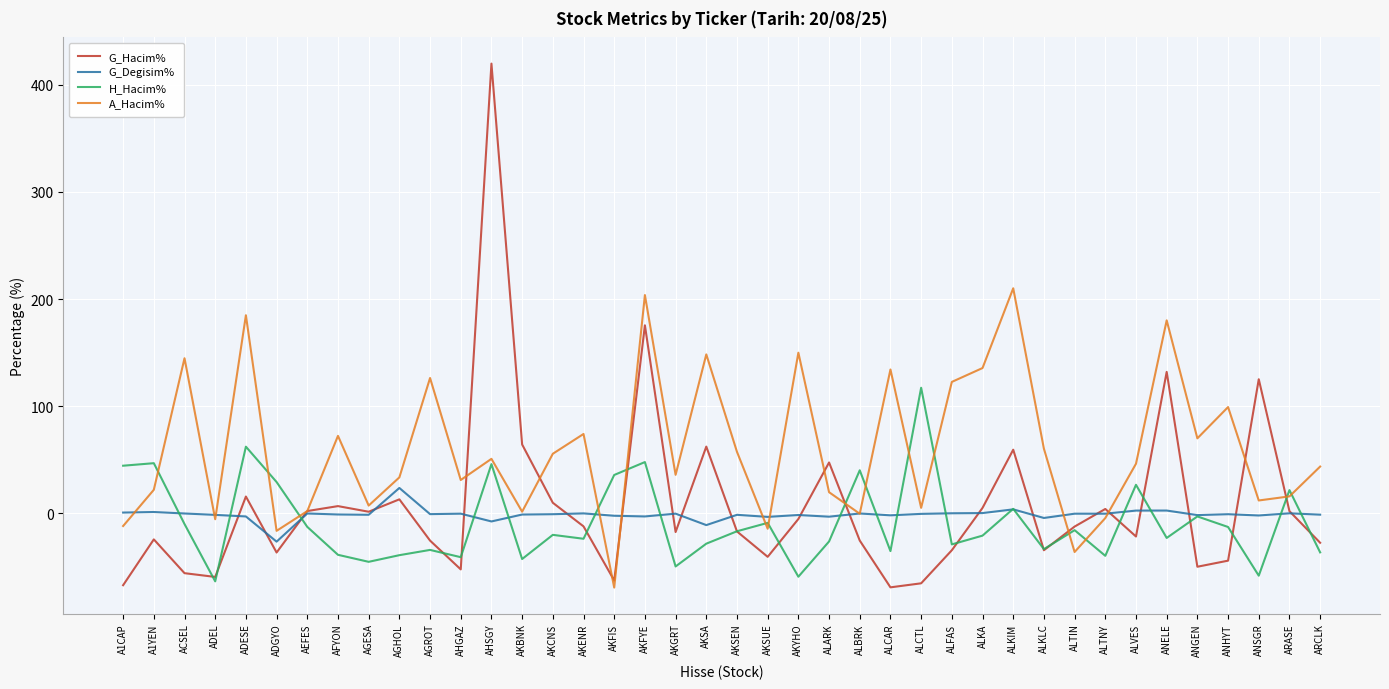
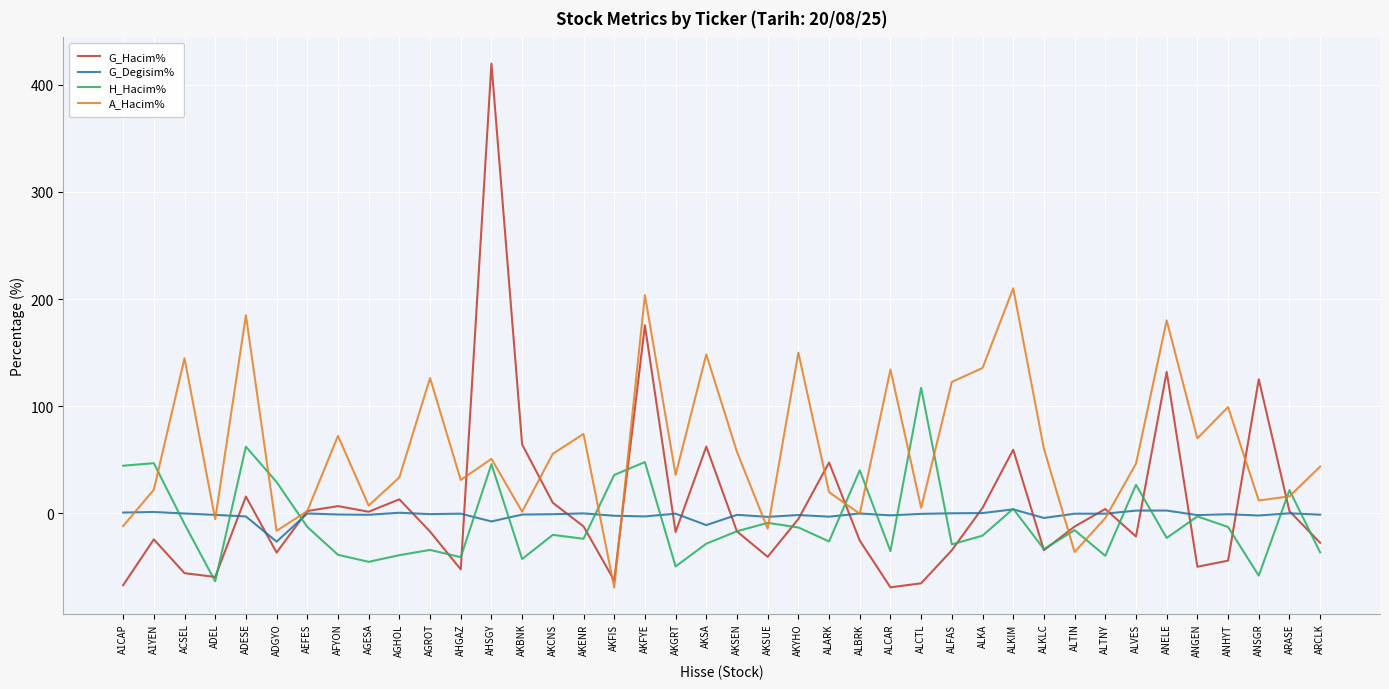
  {
    "G_Hacim%": {
      "A1CAP": -67,
      "A1YEN": -24,
      "ACSEL": -56,
      "ADEL": -59,
      "ADESE": 16,
      "ADGYO": -36,
      "AFYON": 7,
      "AGESA": 2,
      "AGHOL": 13,
-     "AGROT": -25,
+     "AGROT": -17,
      "AHGAZ": -52,
      "AHSGY": 420,
      "AKBNK": 64,
      "AKCNS": 10,
      "AKENR": -12,
      "AKFIS": -63,
      "AKFYE": 175,
      "AKGRT": -17,
      "AKSA": 62,
      "AKSUE": -40,
      "AKYHO": -5,
      "ALARK": 48,
      "ALBRK": -25,
      "ALCAR": -69,
      "ALCTL": -65,
      "ALFAS": -34,
      "ALKA": 5,
      "ALKIM": 59,
      "ALTIN": -12,
      "ALTNY": 4,
      "ALVES": -21,
      "ANELE": 132,
      "ANGEN": -50,
      "ANHYT": -44,
      "ANSGR": 125,
      "ARCLK": -27
    },
    "G_Degisim%": {
      "A1CAP": 1,
      "A1YEN": 1,
      "ACSEL": 0,
      "ADEL": -1,
      "ADESE": -3,
      "ADGYO": -26,
      "AFYON": -1,
      "AGESA": -1,
-     "AGHOL": 24,
+     "AGHOL": 1,
      "AGROT": -1,
      "AHGAZ": 0,
      "AHSGY": -7,
      "AKBNK": -1,
      "AKCNS": -1,
      "AKENR": 0,
      "AKFIS": -2,
      "AKFYE": -3,
      "AKGRT": 0,
      "AKSA": -11,
      "AKSEN": -1,
      "AKSUE": -3,
      "AKYHO": -1,
      "ALARK": -3,
      "ALCAR": -2,
      "ALCTL": 0,
      "ALFAS": 0,
      "ALKA": 0,
      "ALKLC": -4,
      "ALTIN": 0,
      "ALTNY": 0,
      "ALVES": 3,
      "ANELE": 3,
      "ANHYT": -1,
      "ANSGR": -2,
      "ARCLK": -1
    },
    "H_Hacim%": {
      "A1CAP": 45,
      "A1YEN": 47,
      "ACSEL": -10,
      "ADEL": -63,
      "ADESE": 62,
      "ADGYO": 29,
      "AEFES": -12,
      "AFYON": -39,
      "AGESA": -45,
      "AGHOL": -39,
      "AGROT": -34,
      "AHGAZ": -41,
      "AHSGY": 46,
      "AKBNK": -42,
      "AKCNS": -20,
      "AKENR": -24,
      "AKFIS": 36,
      "AKFYE": 48,
      "AKGRT": -49,
      "AKSA": -28,
      "AKSUE": -9,
-     "AKYHO": -59,
+     "AKYHO": -13,
      "ALARK": -26,
      "ALBRK": 40,
      "ALCAR": -35,
      "ALCTL": 117,
      "ALFAS": -29,
      "ALKA": -21,
      "ALTIN": -16,
      "ALTNY": -39,
      "ALVES": 27,
      "ANELE": -23,
      "ANHYT": -13,
      "ANSGR": -58,
      "ARASE": 22,
      "ARCLK": -36
    },
    "A_Hacim%": {
      "A1CAP": -12,
      "A1YEN": 22,
      "ACSEL": 145,
      "ADEL": -5,
      "ADESE": 185,
      "ADGYO": -16,
      "AFYON": 72,
      "AGESA": 7,
      "AGHOL": 34,
      "AGROT": 126,
      "AHGAZ": 31,
      "AHSGY": 51,
      "AKBNK": 2,
      "AKCNS": 56,
      "AKENR": 74,
      "AKFIS": -69,
      "AKFYE": 204,
      "AKGRT": 36,
      "AKSA": 148,
      "AKSEN": 57,
      "AKSUE": -14,
      "AKYHO": 150,
      "ALARK": 20,
      "ALCAR": 134,
      "ALCTL": 5,
      "ALFAS": 123,
      "ALKA": 136,
      "ALKIM": 210,
      "ALKLC": 60,
      "ALTIN": -36,
      "ALTNY": -4,
      "ALVES": 46,
      "ANELE": 180,
      "ANGEN": 70,
      "ANHYT": 99,
      "ANSGR": 12,
      "ARASE": 16,
      "ARCLK": 44
    }
  }
